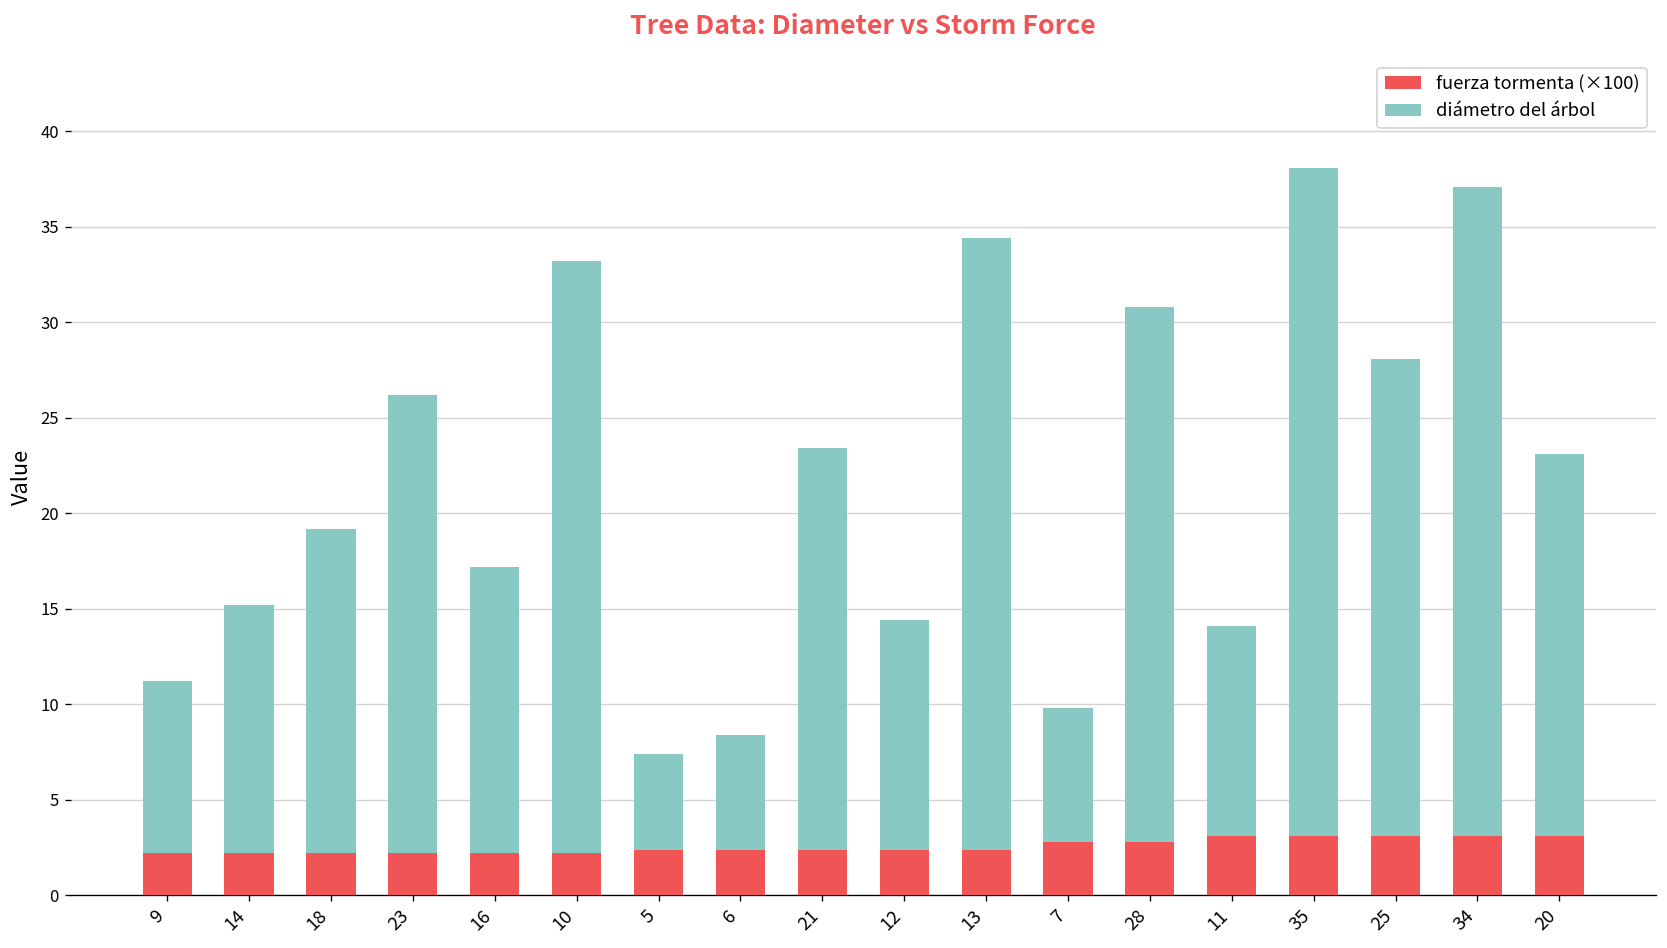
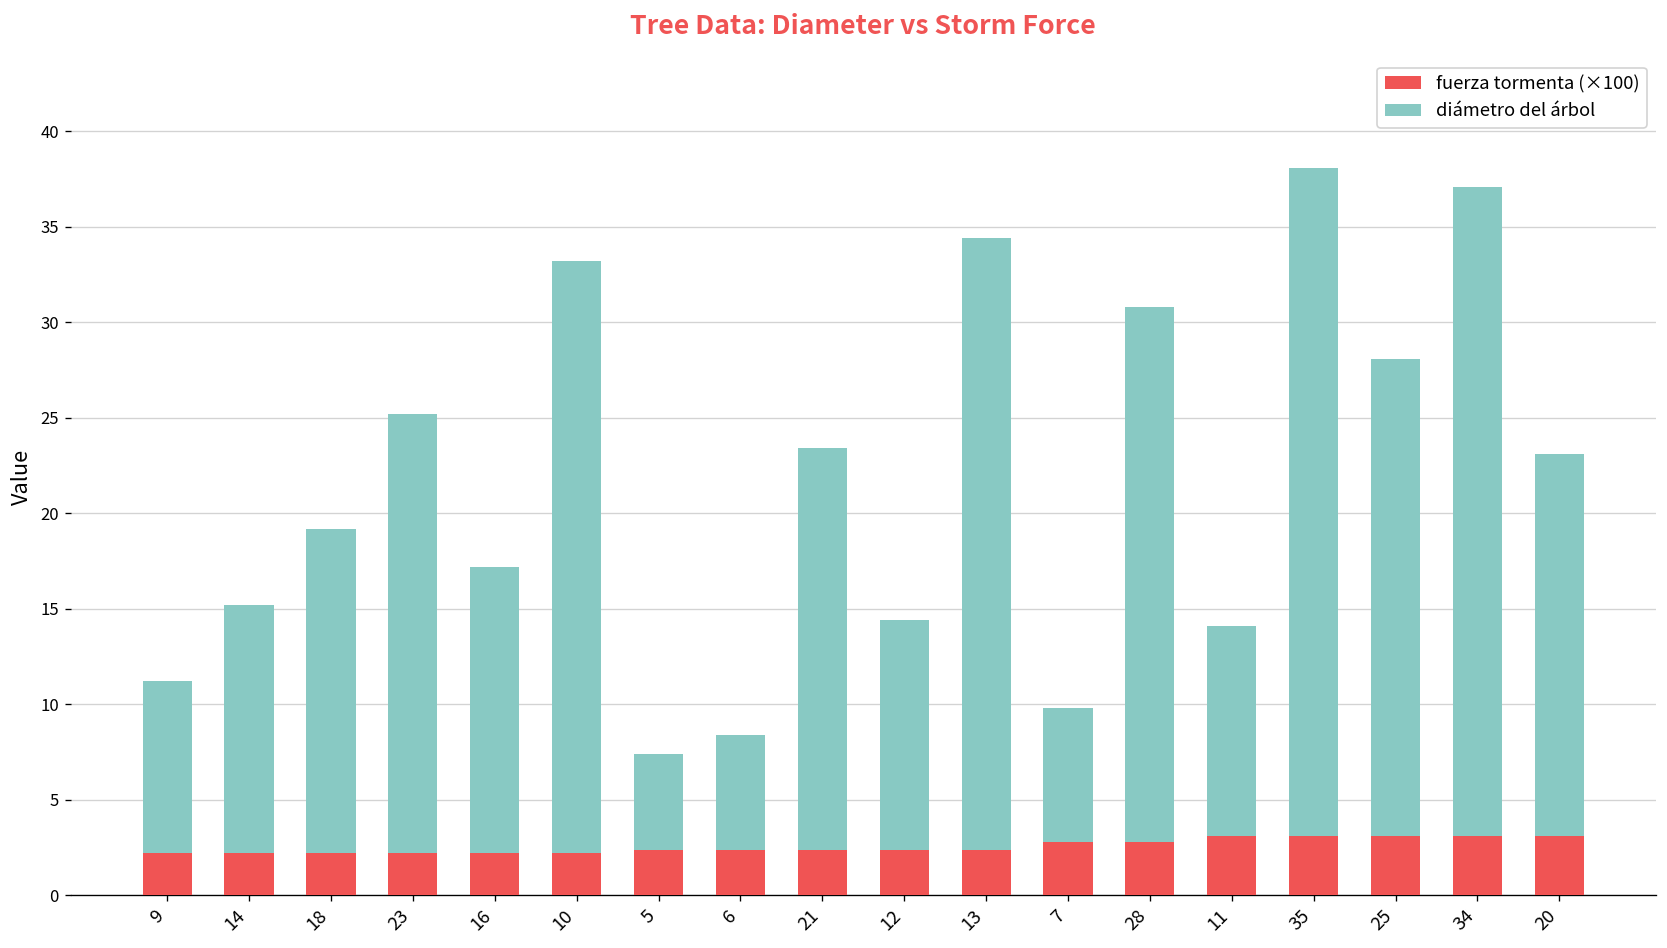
  {
    "fuerza tormenta (×100)": {
      "9": 2.2,
      "14": 2.2,
      "18": 2.2,
      "23": 2.2,
      "16": 2.2,
      "10": 2.2,
      "5": 2.4,
      "6": 2.4,
      "21": 2.4,
      "12": 2.4,
      "13": 2.4,
      "7": 2.8,
      "28": 2.8,
      "11": 3,
      "35": 3,
      "25": 3,
      "34": 3,
      "20": 3
    },
    "diámetro del árbol": {
      "9": 9,
      "14": 13,
      "18": 17,
-     "23": 24,
+     "23": 23,
      "16": 15,
      "10": 31,
      "5": 5,
      "6": 6,
      "21": 21,
      "12": 12,
      "13": 32,
      "7": 7,
      "28": 28,
      "11": 11,
      "35": 35,
      "25": 25,
      "34": 34,
      "20": 20
    }
  }
